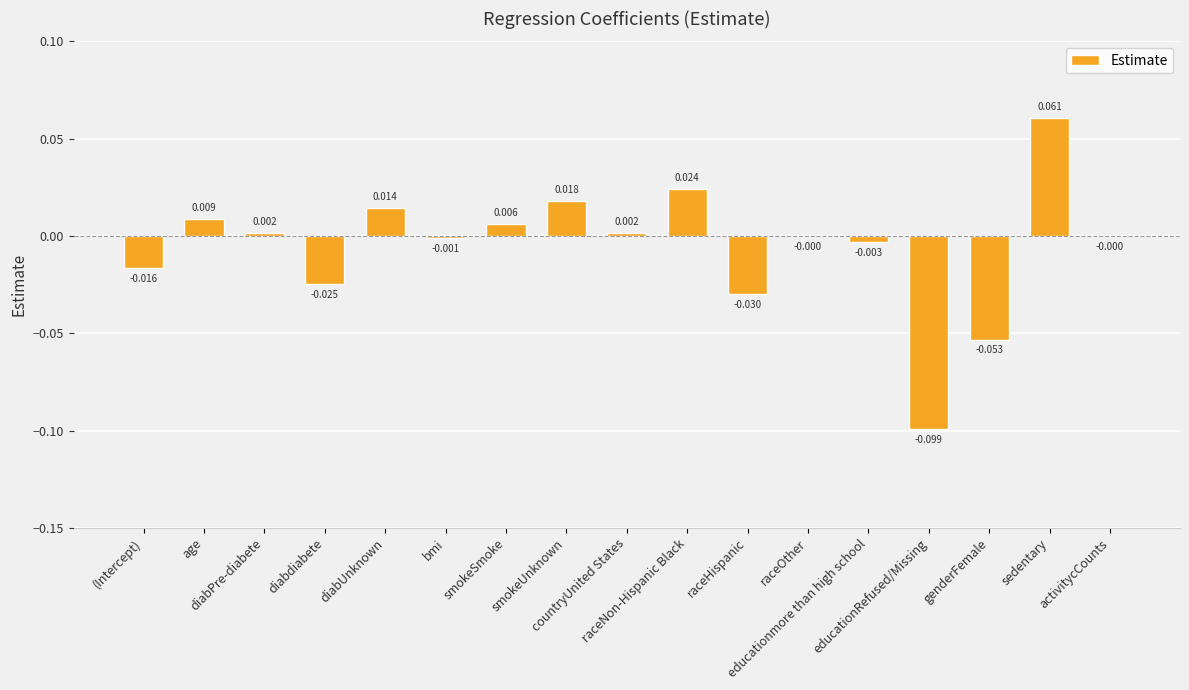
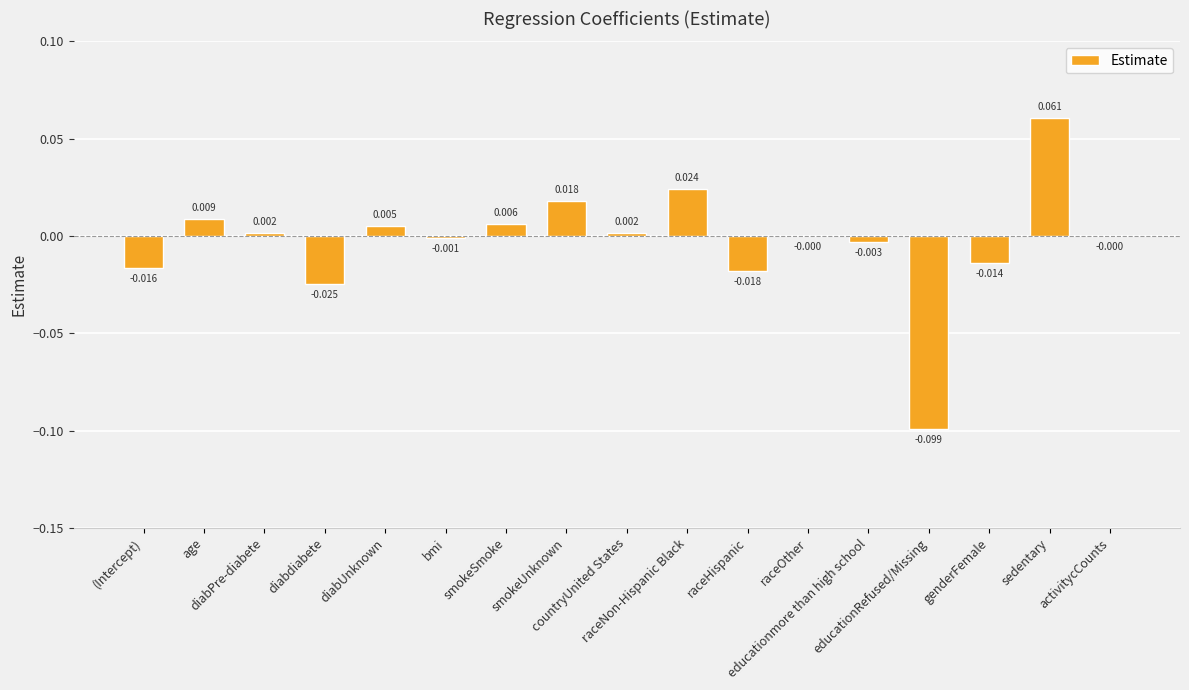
  {
    "(Intercept)": -0.016,
    "age": 0.009,
    "diabPre-diabete": 0.002,
    "diabdiabete": -0.025,
-   "diabUnknown": 0.014,
+   "diabUnknown": 0.005,
    "bmi": -0.001,
    "smokeSmoke": 0.006,
    "smokeUnknown": 0.018,
    "countryUnited States": 0.002,
    "raceNon-Hispanic Black": 0.024,
-   "raceHispanic": -0.030,
+   "raceHispanic": -0.018,
    "raceOther": -0.000,
    "educationmore than high school": -0.003,
    "educationRefused/Missing": -0.099,
-   "genderFemale": -0.053,
+   "genderFemale": -0.014,
    "sedentary": 0.061,
    "activitycCounts": -0.000
  }
